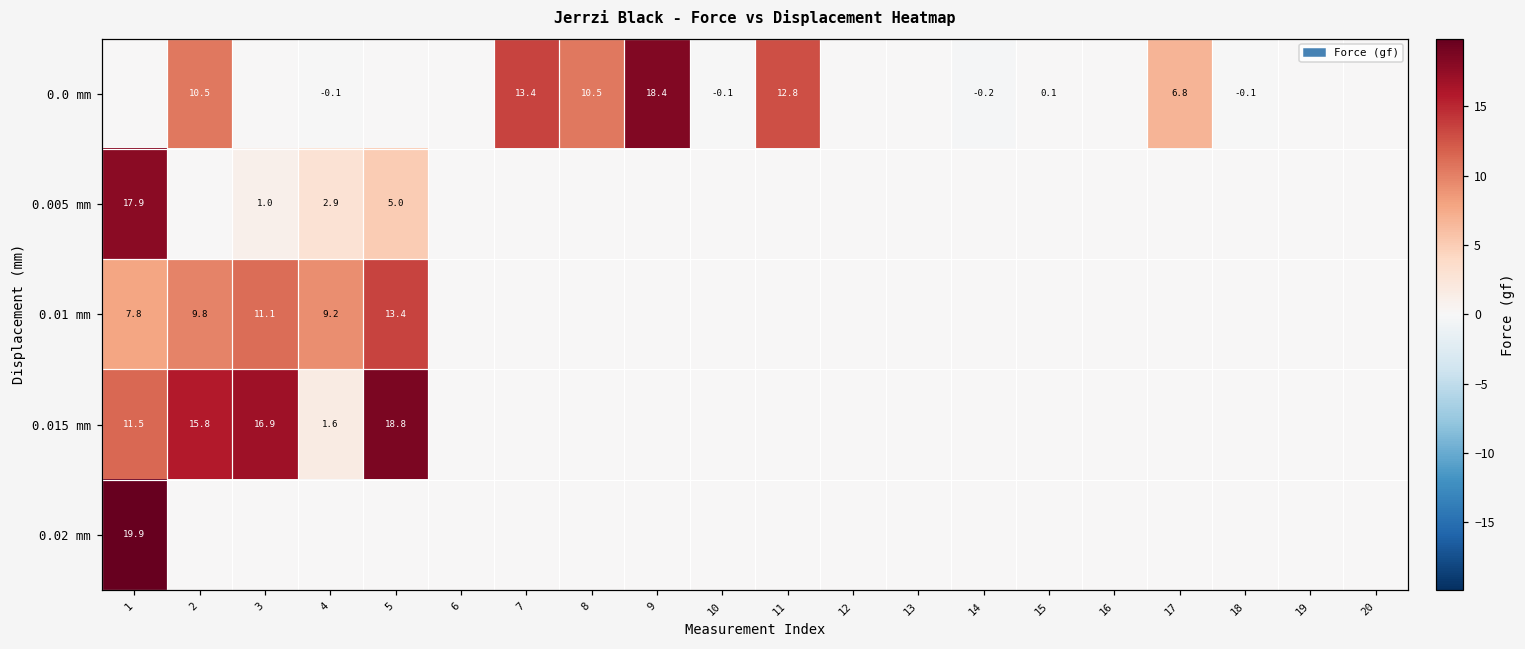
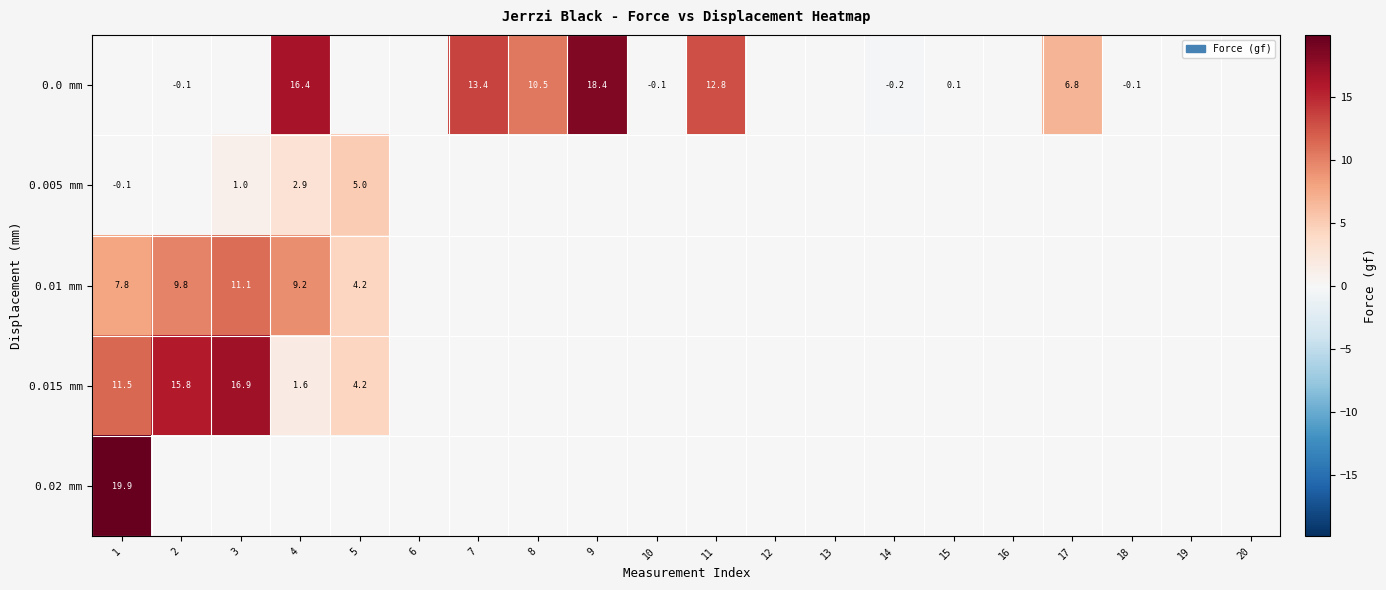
  {
    "0.0 mm": {
-     "2": 10.5,
-     "4": -0.1,
+     "2": -0.1,
+     "4": 16.4,
      "7": 13.4,
      "8": 10.5,
      "9": 18.4,
      "10": -0.1,
      "11": 12.8,
      "14": -0.2,
      "15": 0.1,
      "17": 6.8,
      "18": -0.1
    },
    "0.005 mm": {
-     "1": 17.9,
+     "1": -0.1,
      "3": 1.0,
      "4": 2.9,
      "5": 5.0
    },
    "0.01 mm": {
      "1": 7.8,
      "2": 9.8,
      "3": 11.1,
      "4": 9.2,
-     "5": 13.4
+     "5": 4.2
    },
    "0.015 mm": {
      "1": 11.5,
      "2": 15.8,
      "3": 16.9,
      "4": 1.6,
-     "5": 18.8
+     "5": 4.2
    },
    "0.02 mm": {
      "1": 19.9
    }
  }
